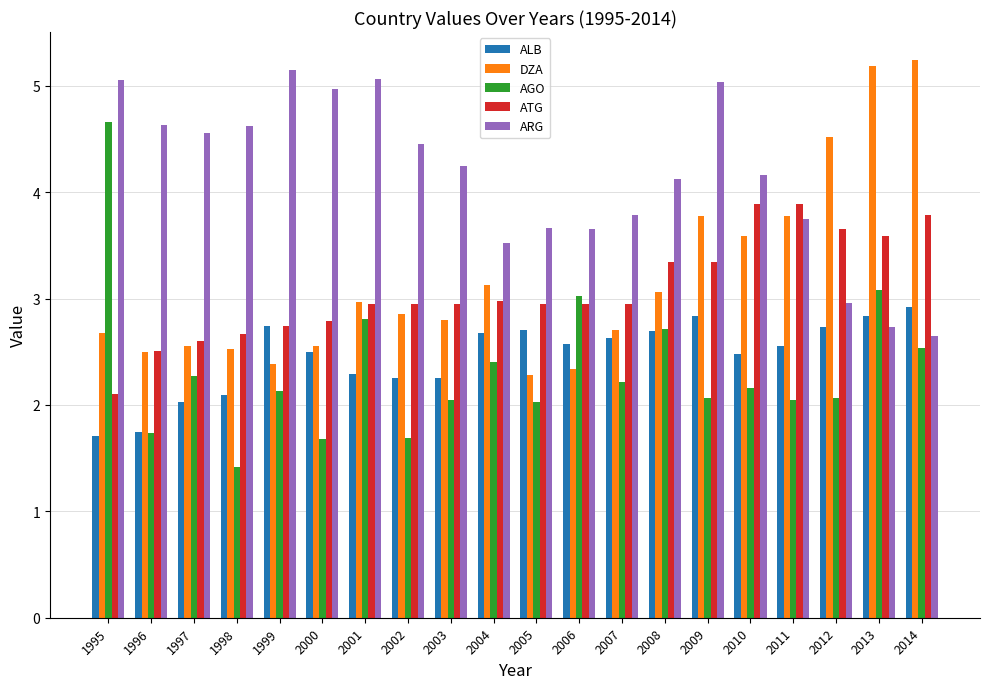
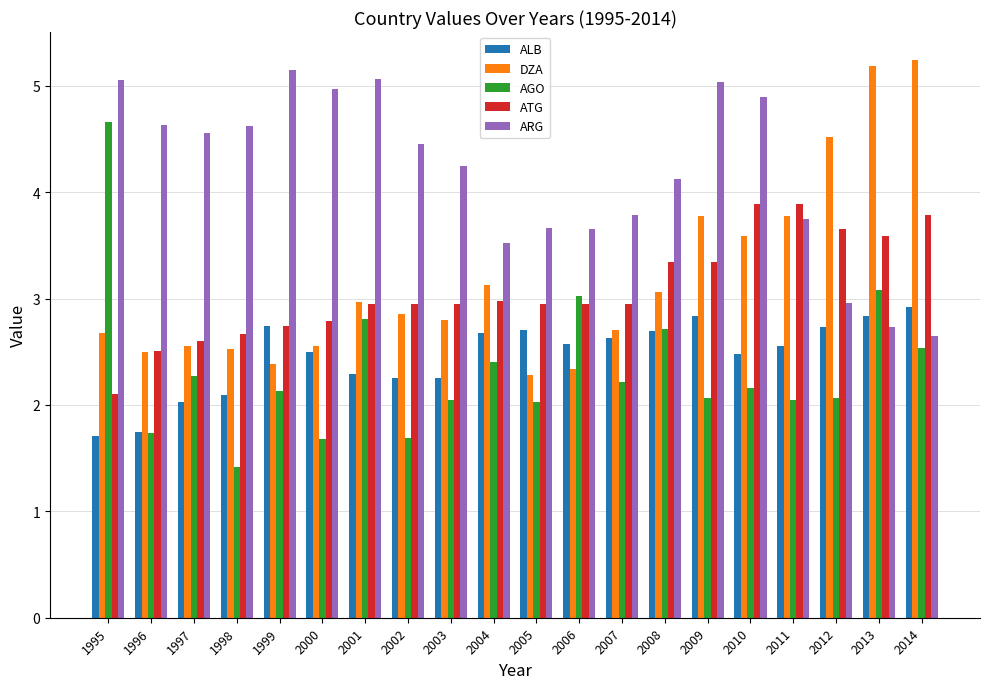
  {
    "ALB": {
      "1995": 1.71,
      "1996": 1.75,
      "1997": 2.03,
      "1998": 2.10,
      "1999": 2.74,
      "2000": 2.50,
      "2001": 2.29,
      "2002": 2.26,
      "2003": 2.25,
      "2004": 2.68,
      "2005": 2.71,
      "2006": 2.58,
      "2007": 2.63,
      "2008": 2.69,
      "2009": 2.83,
      "2010": 2.48,
      "2011": 2.55,
      "2012": 2.74,
      "2013": 2.83,
      "2014": 2.92
    },
    "DZA": {
      "1995": 2.67,
      "1996": 2.50,
      "1997": 2.55,
      "1998": 2.53,
      "1999": 2.38,
      "2000": 2.56,
      "2001": 2.97,
      "2002": 2.85,
      "2003": 2.80,
      "2004": 3.12,
      "2005": 2.28,
      "2006": 2.34,
      "2007": 2.71,
      "2008": 3.06,
      "2009": 3.78,
      "2010": 3.59,
      "2011": 3.78,
      "2012": 4.52,
      "2013": 5.19,
      "2014": 5.24
    },
    "AGO": {
      "1995": 4.66,
      "1996": 1.74,
      "1997": 2.27,
      "1998": 1.42,
      "1999": 2.13,
      "2000": 1.68,
      "2001": 2.81,
      "2002": 1.69,
      "2003": 2.04,
      "2004": 2.41,
      "2005": 2.03,
      "2006": 3.02,
      "2007": 2.21,
      "2008": 2.72,
      "2009": 2.06,
      "2010": 2.16,
      "2011": 2.05,
      "2012": 2.07,
      "2013": 3.08,
      "2014": 2.53
    },
    "ATG": {
      "1995": 2.10,
      "1996": 2.51,
      "1997": 2.60,
      "1998": 2.67,
      "1999": 2.74,
      "2000": 2.79,
      "2001": 2.95,
      "2002": 2.95,
      "2003": 2.95,
      "2004": 2.98,
      "2005": 2.95,
      "2006": 2.95,
      "2007": 2.95,
      "2008": 3.34,
      "2009": 3.34,
      "2010": 3.89,
      "2011": 3.89,
      "2012": 3.65,
      "2013": 3.59,
      "2014": 3.79
    },
    "ARG": {
      "1995": 5.05,
      "1996": 4.63,
      "1997": 4.55,
      "1998": 4.62,
      "1999": 5.15,
      "2000": 4.97,
      "2001": 5.07,
      "2002": 4.45,
      "2003": 4.25,
      "2004": 3.52,
      "2005": 3.66,
      "2006": 3.66,
      "2007": 3.78,
      "2008": 4.12,
      "2009": 5.04,
-     "2010": 4.16,
+     "2010": 4.89,
      "2011": 3.75,
      "2012": 2.96,
      "2013": 2.74,
      "2014": 2.65
    }
  }
